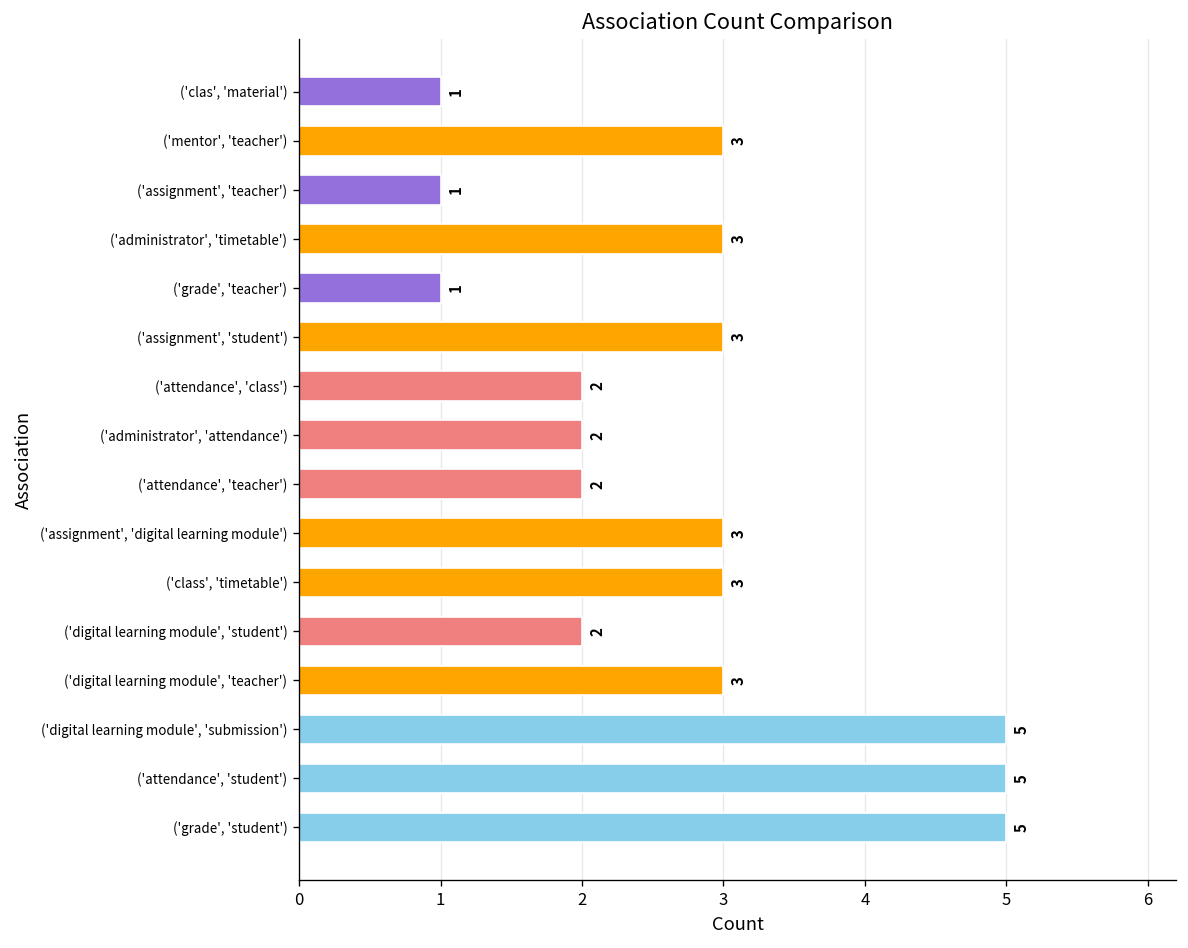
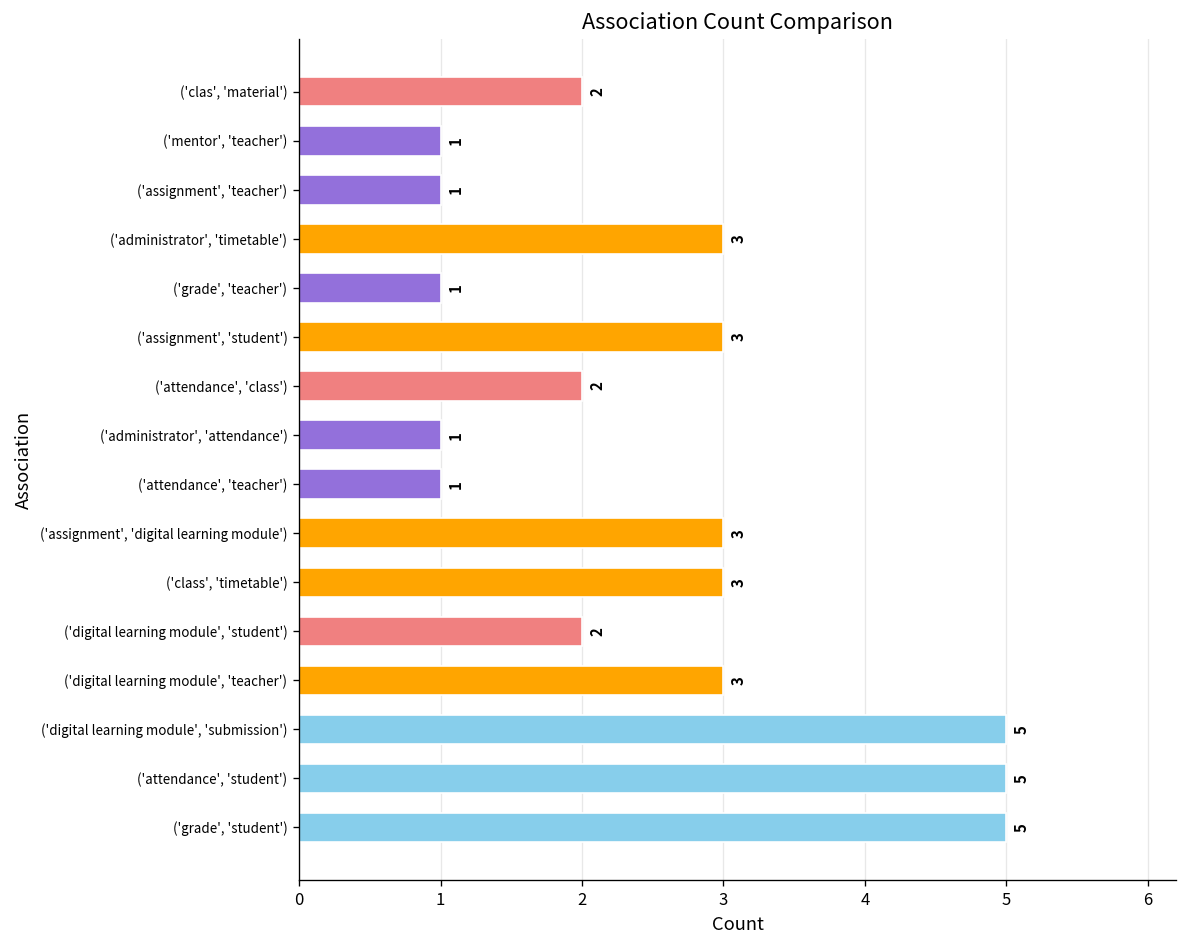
  {
-   "('clas', 'material')": 1,
-   "('mentor', 'teacher')": 3,
+   "('clas', 'material')": 2,
+   "('mentor', 'teacher')": 1,
    "('assignment', 'teacher')": 1,
    "('administrator', 'timetable')": 3,
    "('grade', 'teacher')": 1,
    "('assignment', 'student')": 3,
    "('attendance', 'class')": 2,
-   "('administrator', 'attendance')": 2,
-   "('attendance', 'teacher')": 2,
+   "('administrator', 'attendance')": 1,
+   "('attendance', 'teacher')": 1,
    "('assignment', 'digital learning module')": 3,
    "('class', 'timetable')": 3,
    "('digital learning module', 'student')": 2,
    "('digital learning module', 'teacher')": 3,
    "('digital learning module', 'submission')": 5,
    "('attendance', 'student')": 5,
    "('grade', 'student')": 5
  }
